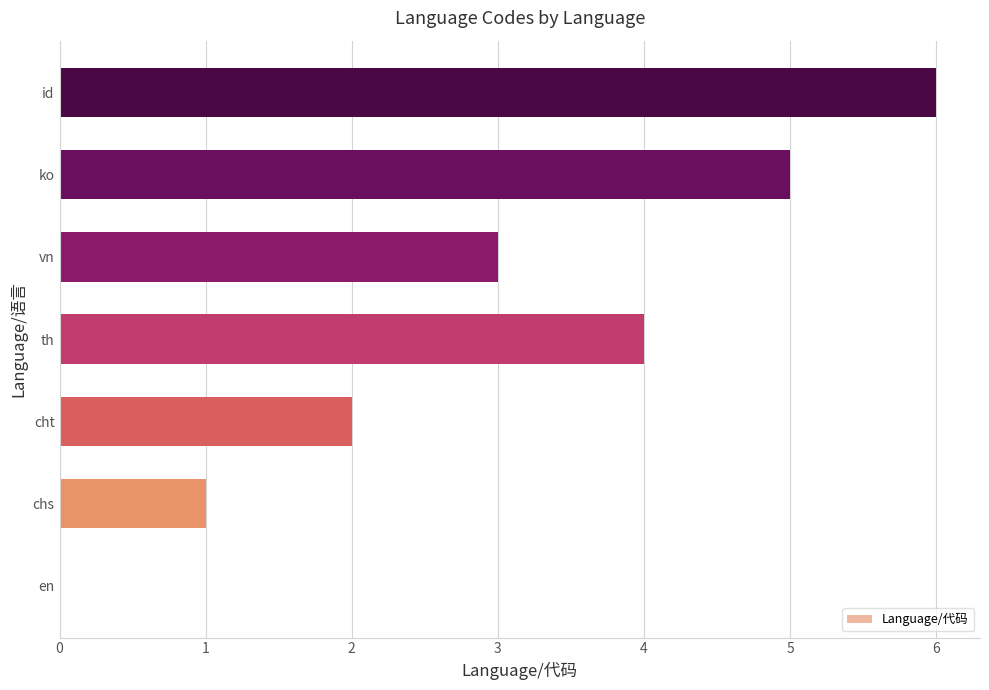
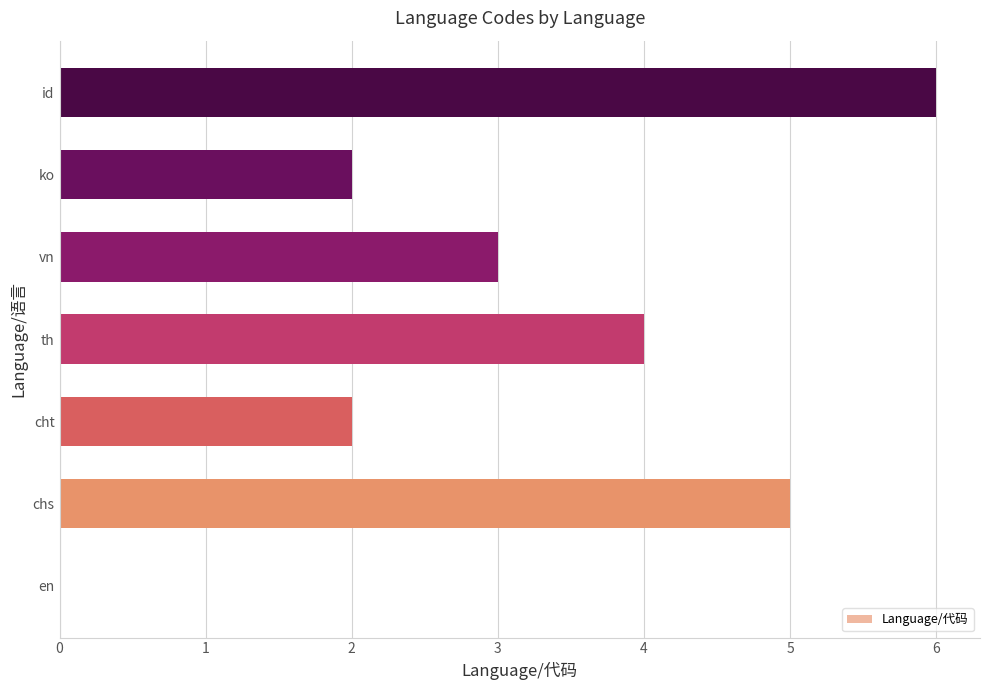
  {
    "id": 6,
-   "ko": 5,
+   "ko": 2,
    "vn": 3,
    "th": 4,
    "cht": 2,
-   "chs": 1,
+   "chs": 5,
    "en": 0
  }
